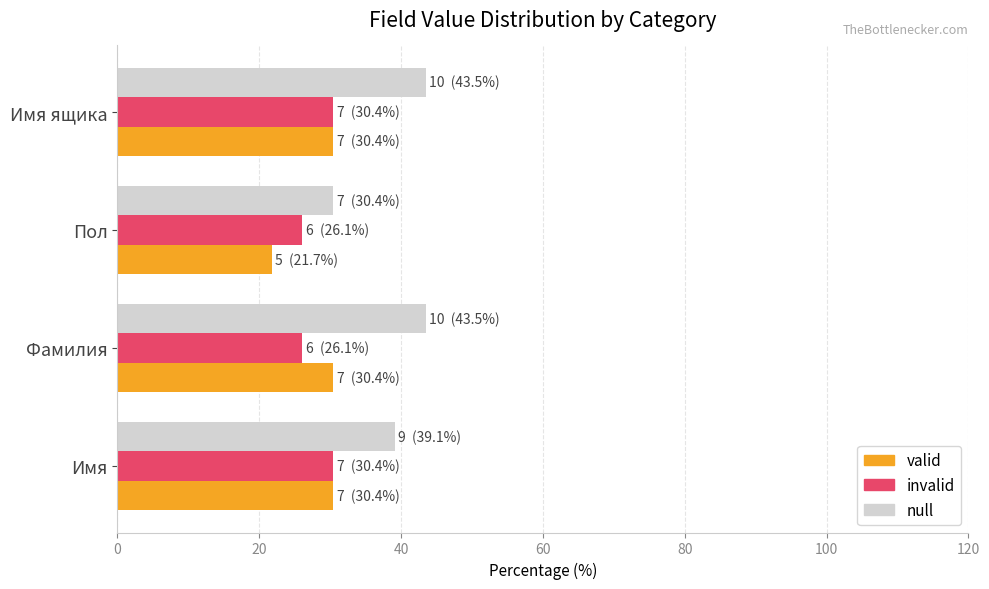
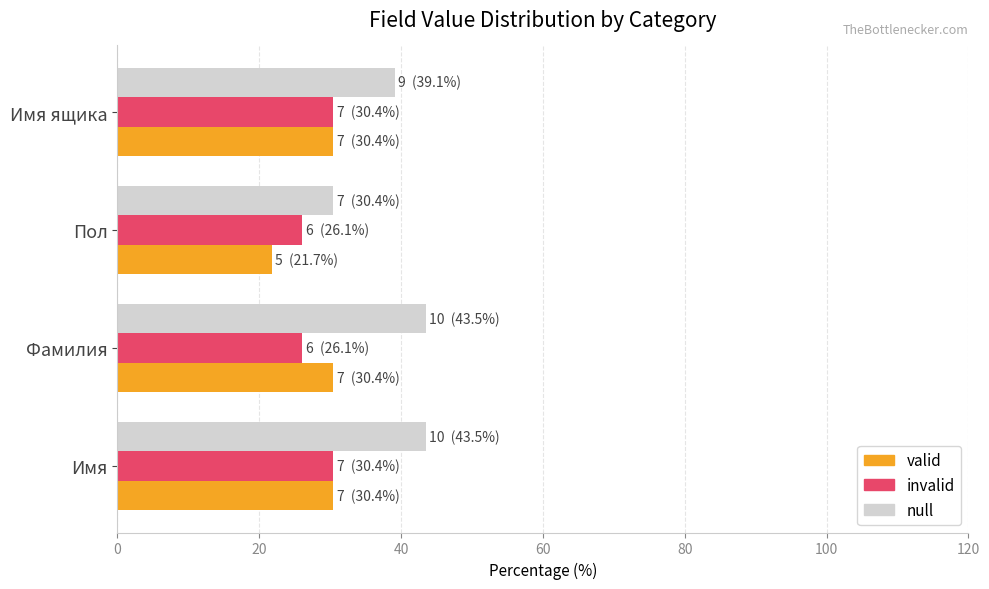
  {
    "valid": {
      "Имя ящика": "(30.4%)",
      "Пол": "(21.7%)",
      "Фамилия": "(30.4%)",
      "Имя": "(30.4%)"
    },
    "invalid": {
      "Имя ящика": "(30.4%)",
      "Пол": "(26.1%)",
      "Фамилия": "(26.1%)",
      "Имя": "(30.4%)"
    },
    "null": {
-     "Имя ящика": "10 (43.5%)",
+     "Имя ящика": "9 (39.1%)",
      "Пол": "(30.4%)",
      "Фамилия": "(43.5%)",
-     "Имя": "9 (39.1%)"
+     "Имя": "10 (43.5%)"
    }
  }
